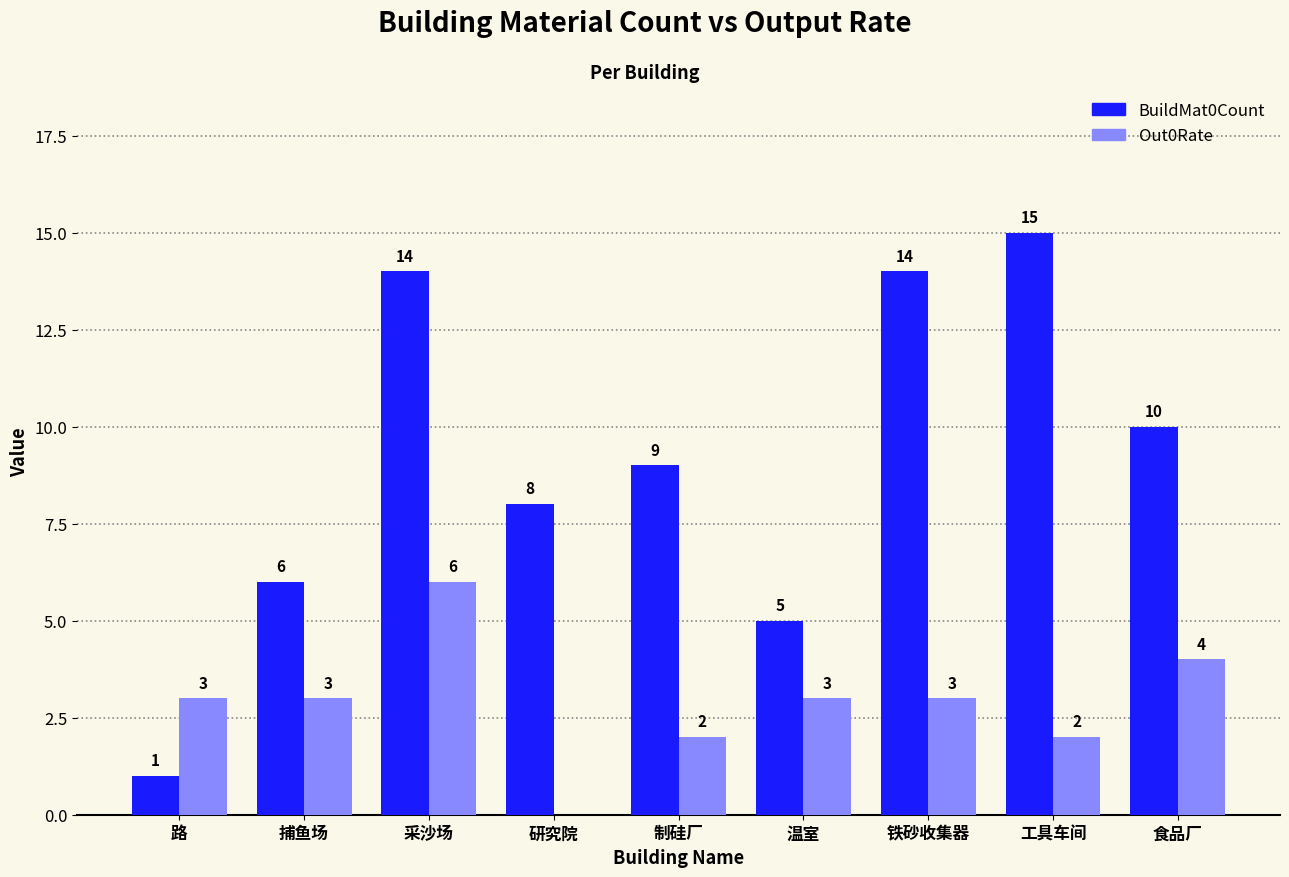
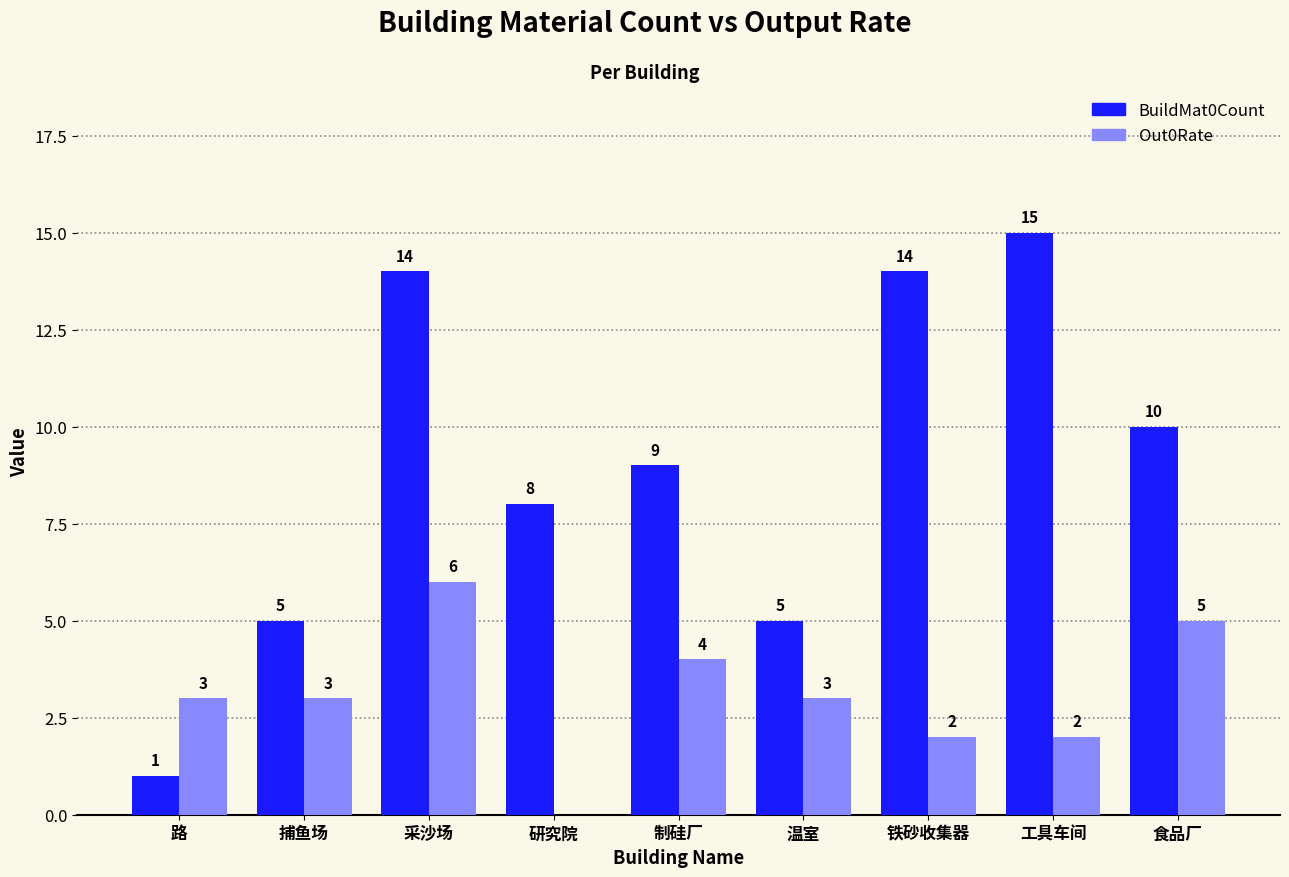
  {
    "BuildMat0Count": {
      "路": 1,
-     "捕鱼场": 6,
+     "捕鱼场": 5,
      "采沙场": 14,
      "研究院": 8,
      "制硅厂": 9,
      "温室": 5,
      "铁砂收集器": 14,
      "工具车间": 15,
      "食品厂": 10
    },
    "Out0Rate": {
      "路": 3,
      "捕鱼场": 3,
      "采沙场": 6,
-     "制硅厂": 2,
+     "制硅厂": 4,
      "温室": 3,
-     "铁砂收集器": 3,
+     "铁砂收集器": 2,
      "工具车间": 2,
-     "食品厂": 4
+     "食品厂": 5
    }
  }
